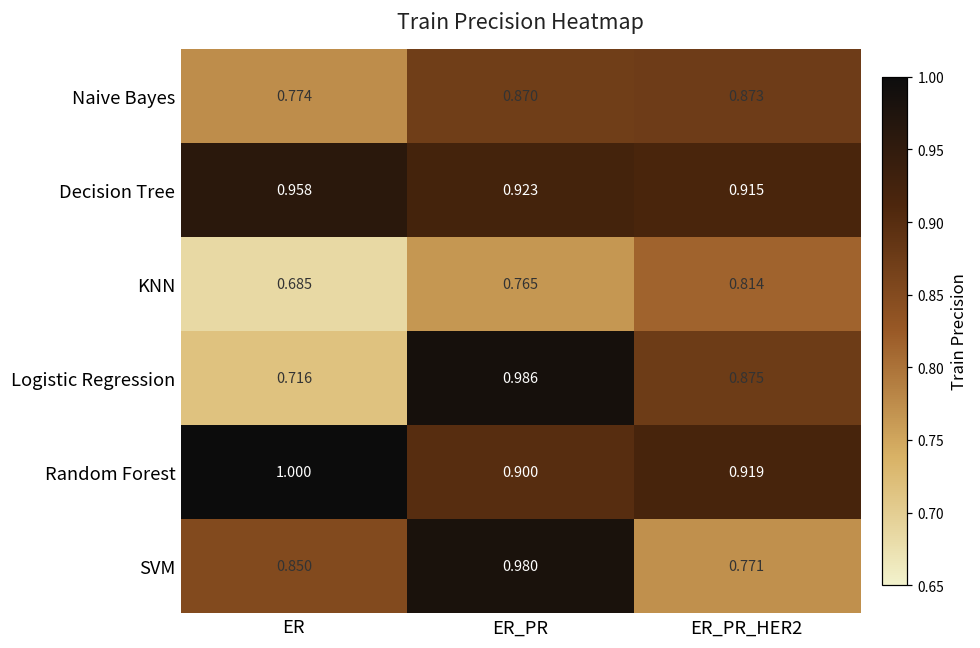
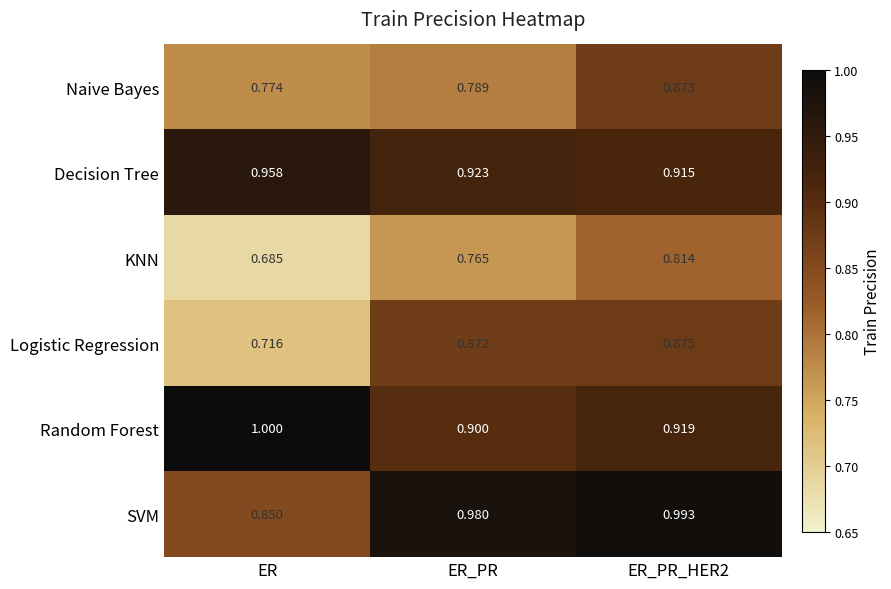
  {
    "Naive Bayes": {
      "ER": 0.774,
-     "ER_PR": 0.870,
+     "ER_PR": 0.789,
      "ER_PR_HER2": 0.873
    },
    "Decision Tree": {
      "ER": 0.958,
      "ER_PR": 0.923,
      "ER_PR_HER2": 0.915
    },
    "KNN": {
      "ER": 0.685,
      "ER_PR": 0.765,
      "ER_PR_HER2": 0.814
    },
    "Logistic Regression": {
      "ER": 0.716,
-     "ER_PR": 0.986,
+     "ER_PR": 0.872,
      "ER_PR_HER2": 0.875
    },
    "Random Forest": {
      "ER": 1.000,
      "ER_PR": 0.900,
      "ER_PR_HER2": 0.919
    },
    "SVM": {
      "ER": 0.850,
      "ER_PR": 0.980,
-     "ER_PR_HER2": 0.771
+     "ER_PR_HER2": 0.993
    }
  }
